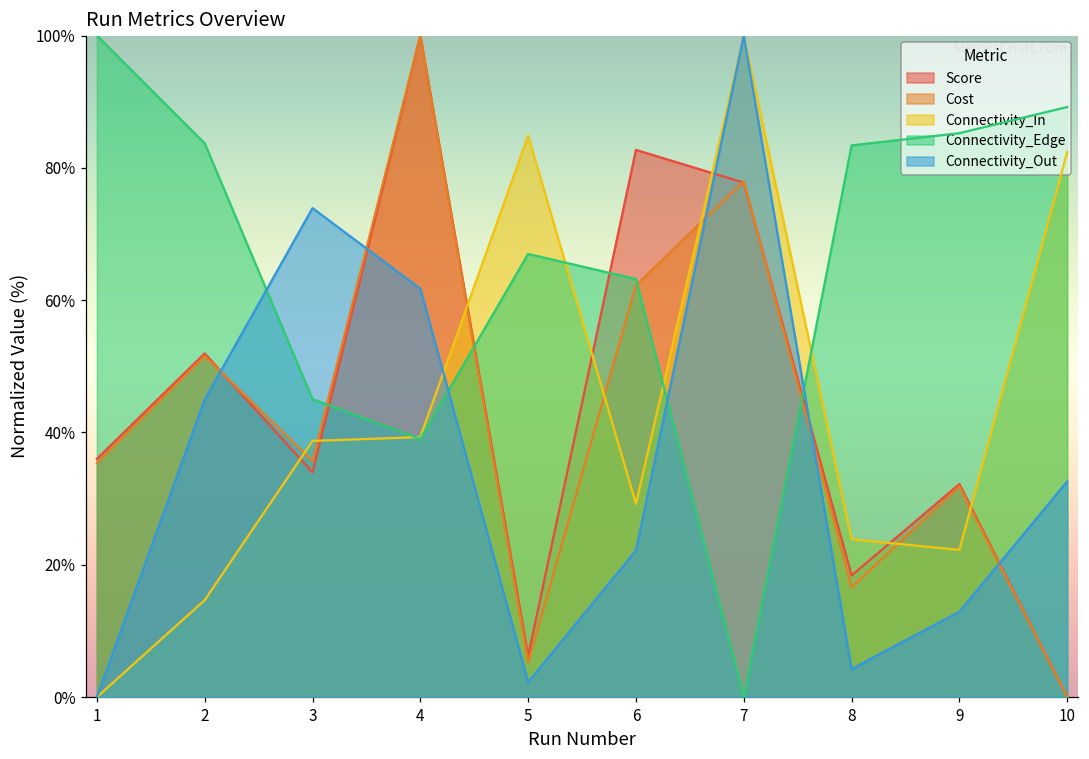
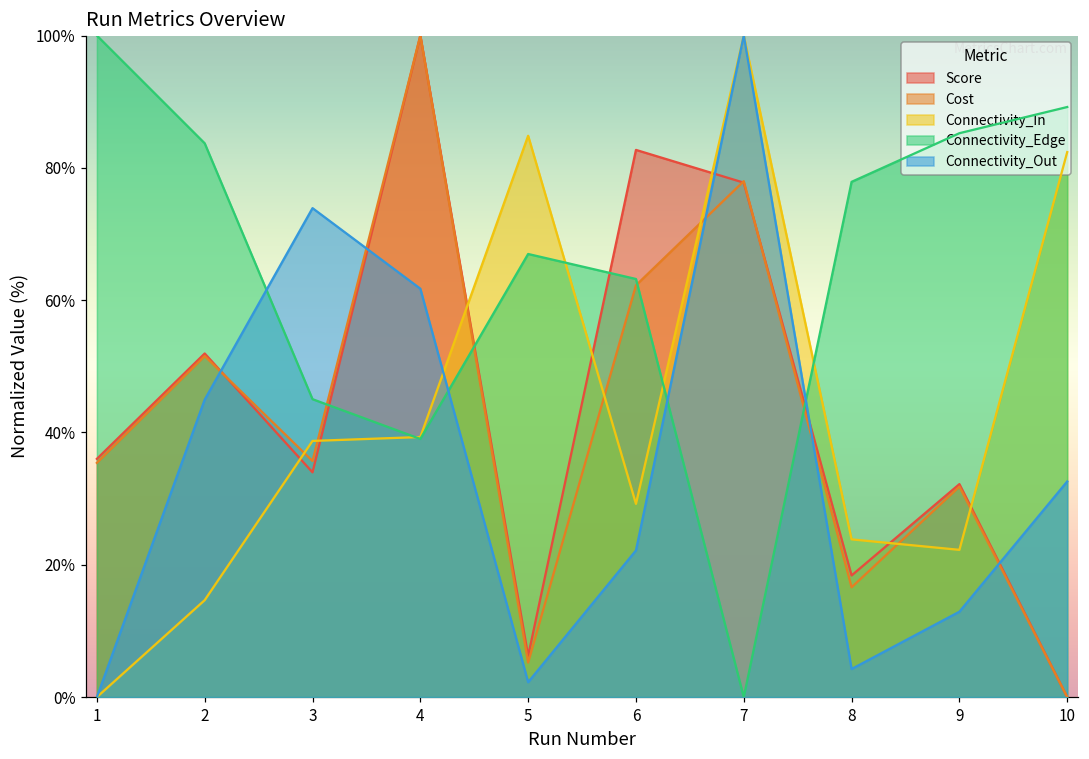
  {
    "Connectivity_In": {
      "2": "15%",
      "3": "39%",
      "5": "85%",
      "6": "29%",
      "8": "24%",
      "9": "22%"
    },
    "Connectivity_Edge": {
      "1": "100%",
      "2": "84%",
      "3": "45%",
      "5": "67%",
      "6": "63%",
      "7": "0%",
-     "8": "83%"
+     "8": "78%"
    },
    "Connectivity_Out": {
      "2": "45%",
      "3": "74%",
      "4": "62%",
      "5": "2%",
      "6": "22%",
      "8": "4%",
      "9": "13%",
      "10": "33%"
    }
  }
